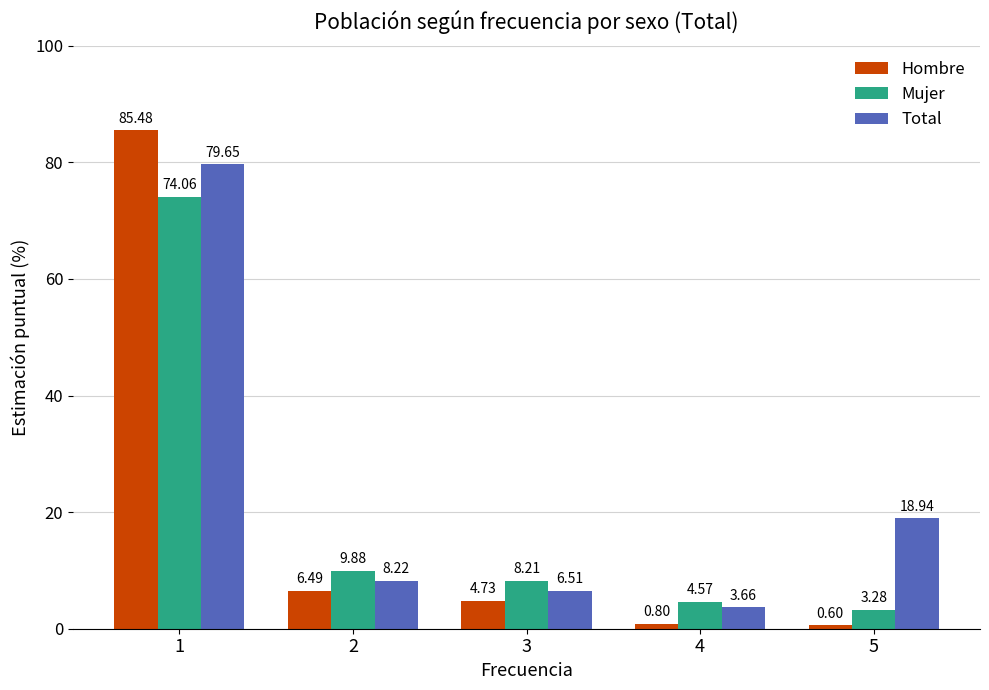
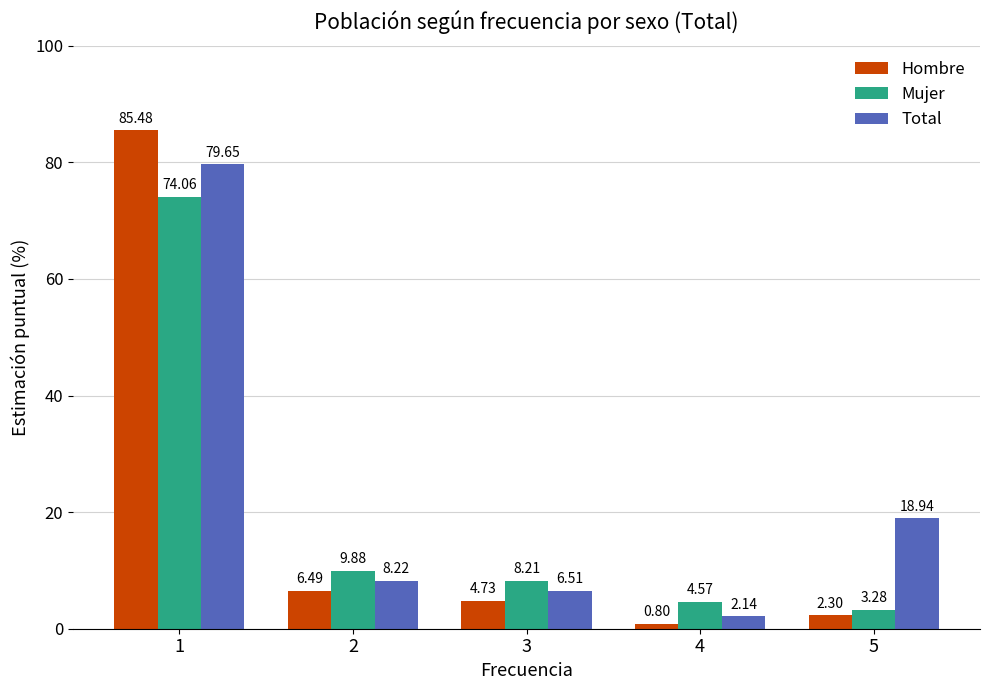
  {
    "Hombre": {
      "1": 85.48,
      "2": 6.49,
      "3": 4.73,
      "4": 0.80,
-     "5": 0.60
+     "5": 2.30
    },
    "Mujer": {
      "1": 74.06,
      "2": 9.88,
      "3": 8.21,
      "4": 4.57,
      "5": 3.28
    },
    "Total": {
      "1": 79.65,
      "2": 8.22,
      "3": 6.51,
-     "4": 3.66,
+     "4": 2.14,
      "5": 18.94
    }
  }
